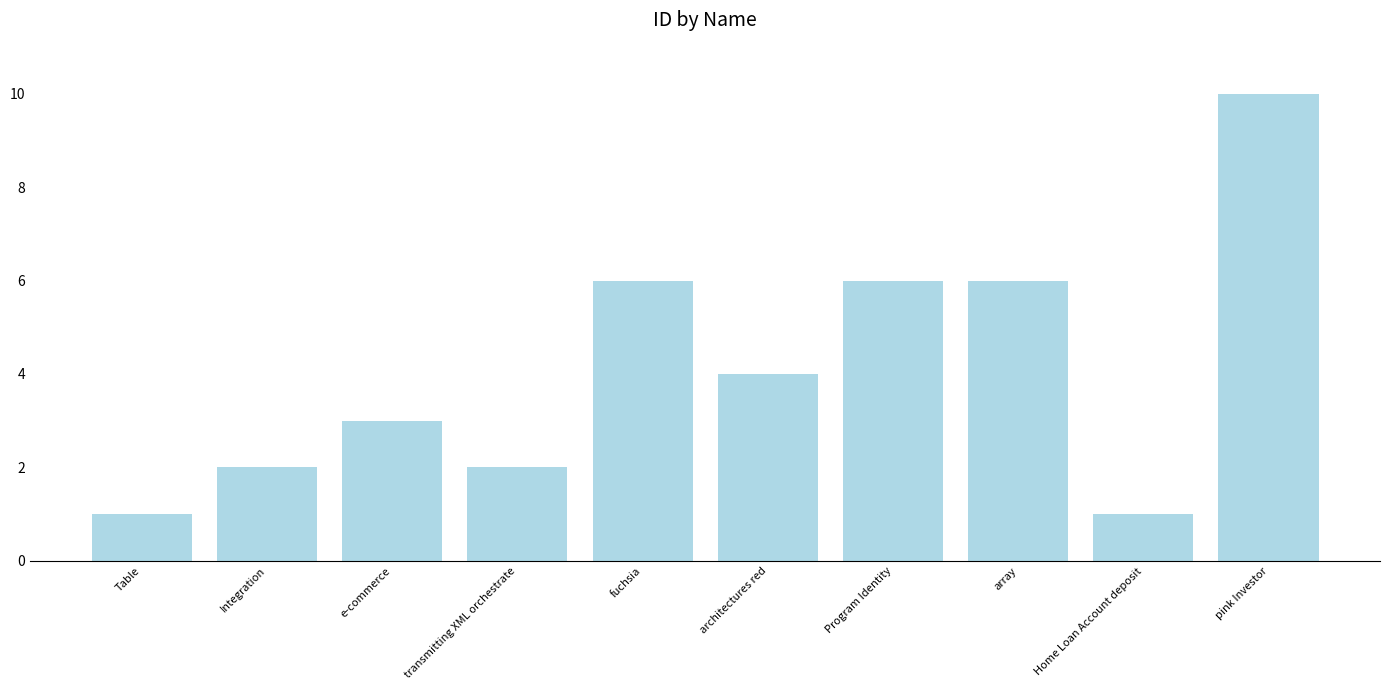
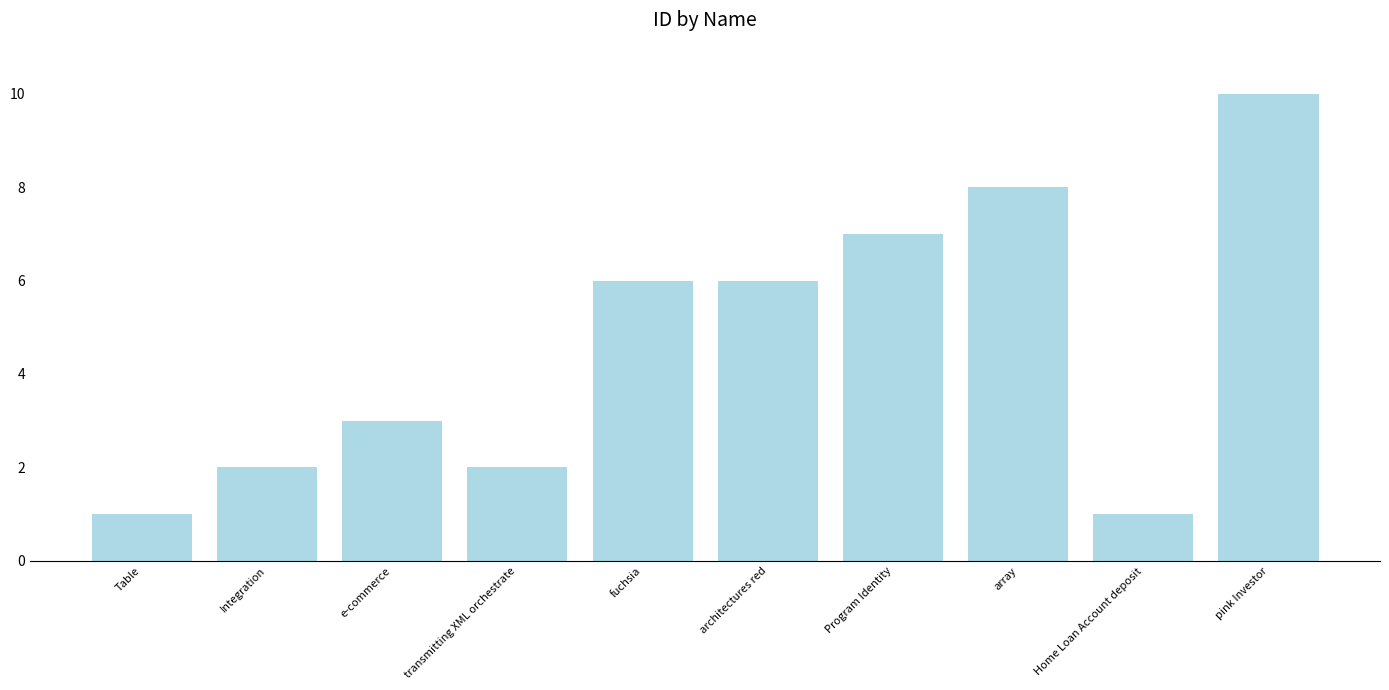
  {
    "Table": 1,
    "Integration": 2,
    "e-commerce": 3,
    "transmitting XML orchestrate": 2,
    "fuchsia": 6,
-   "architectures red": 4,
-   "Program Identity": 6,
-   "array": 6,
+   "architectures red": 6,
+   "Program Identity": 7,
+   "array": 8,
    "Home Loan Account deposit": 1,
    "pink Investor": 10
  }
